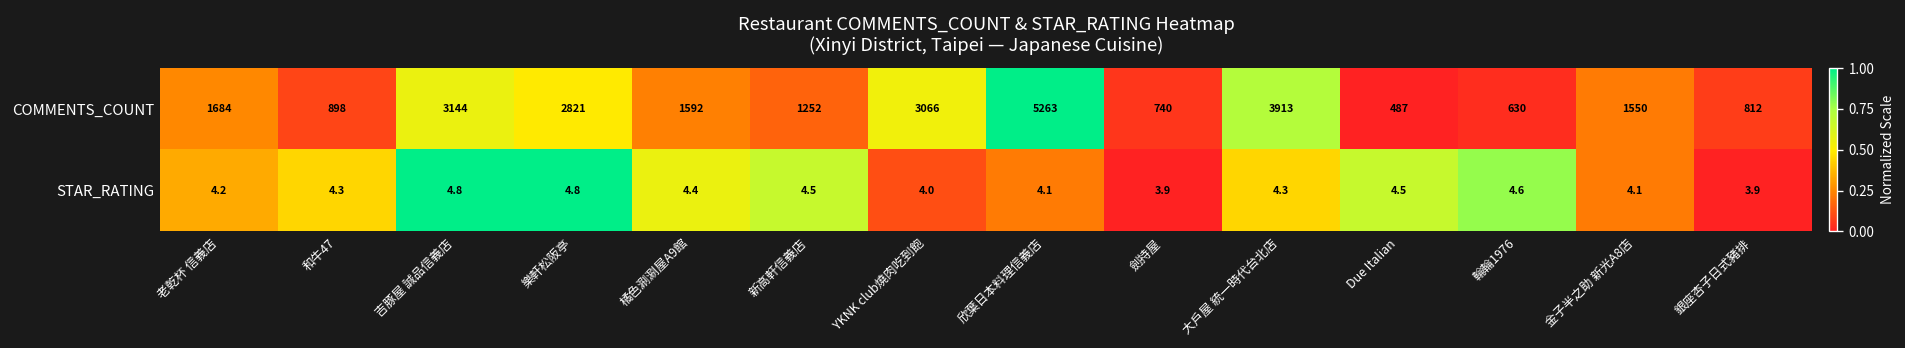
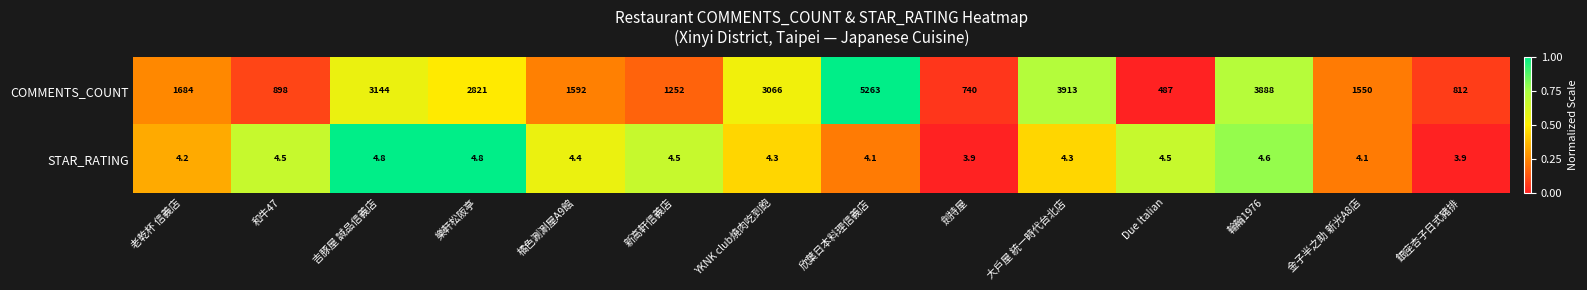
  {
    "COMMENTS_COUNT": {
      "老乾杯 信義店": 1684,
      "和牛47": 898,
      "吉豚屋 誠品信義店": 3144,
      "樂軒松阪亭": 2821,
      "橘色涮涮屋A9館": 1592,
      "新高軒信義店": 1252,
      "YKNK club燒肉吃到飽": 3066,
      "欣葉日本料理信義店": 5263,
      "劍持屋": 740,
      "大戶屋 統一時代台北店": 3913,
      "Due Italian": 487,
-     "輪輪1976": 630,
+     "輪輪1976": 3888,
      "金子半之助 新光A8店": 1550,
      "銀座杏子日式豬排": 812
    },
    "STAR_RATING": {
      "老乾杯 信義店": 4.2,
-     "和牛47": 4.3,
+     "和牛47": 4.5,
      "吉豚屋 誠品信義店": 4.8,
      "樂軒松阪亭": 4.8,
      "橘色涮涮屋A9館": 4.4,
      "新高軒信義店": 4.5,
-     "YKNK club燒肉吃到飽": 4.0,
+     "YKNK club燒肉吃到飽": 4.3,
      "欣葉日本料理信義店": 4.1,
      "劍持屋": 3.9,
      "大戶屋 統一時代台北店": 4.3,
      "Due Italian": 4.5,
      "輪輪1976": 4.6,
      "金子半之助 新光A8店": 4.1,
      "銀座杏子日式豬排": 3.9
    }
  }
